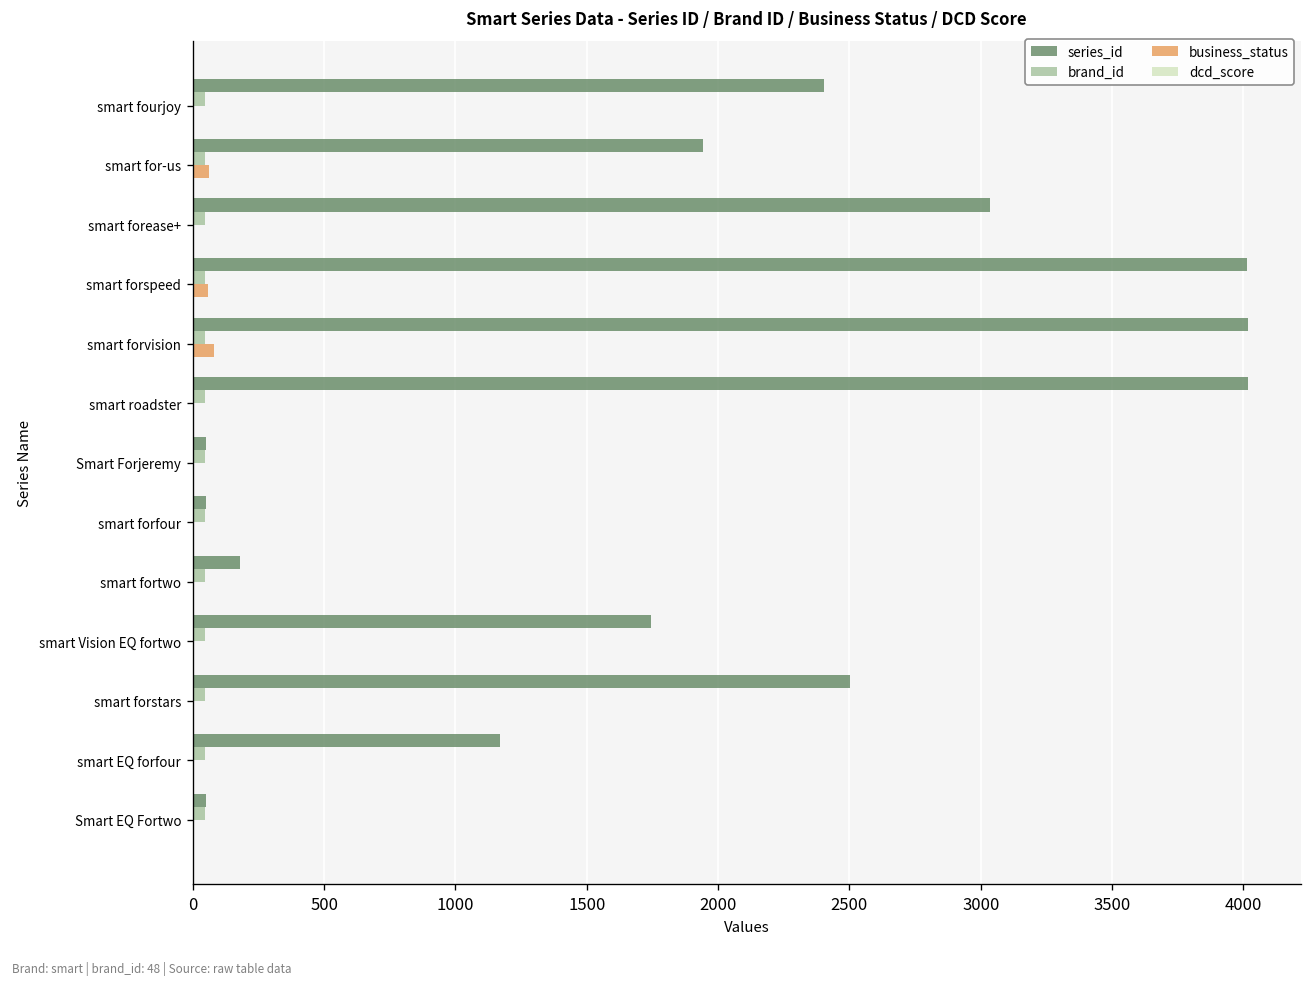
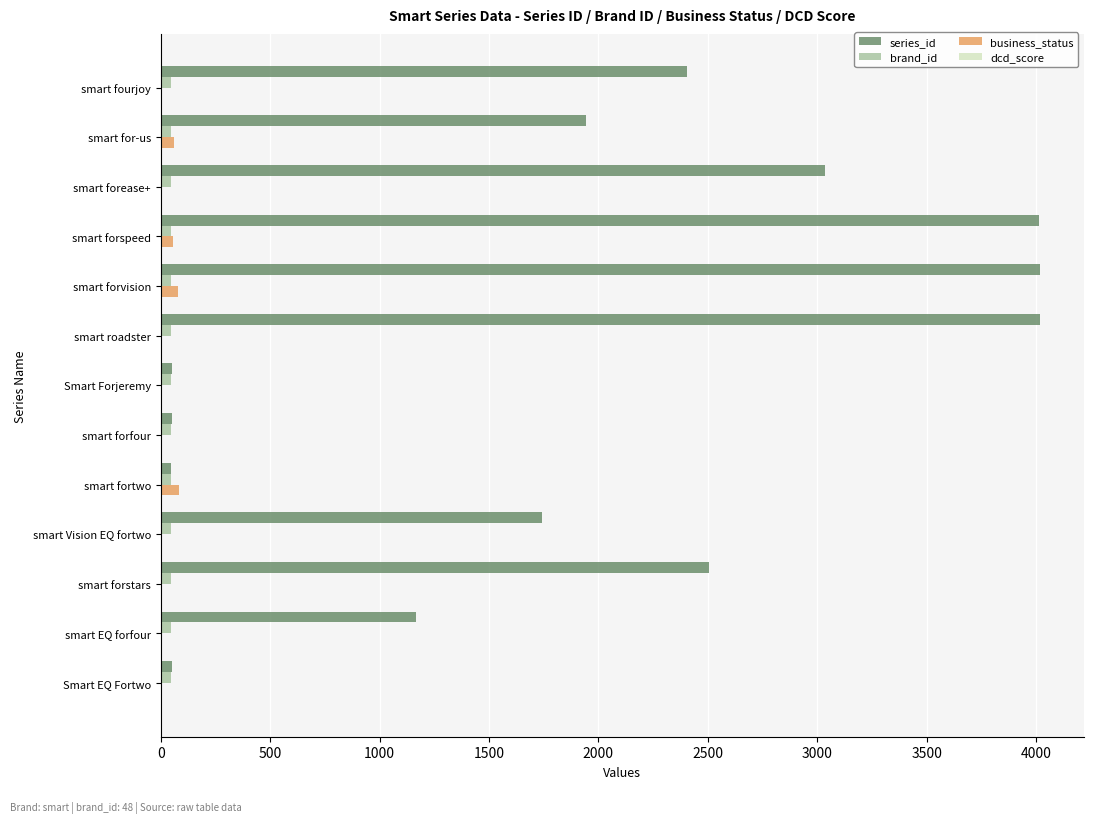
  {
    "series_id": {
      "smart fourjoy": 2410,
      "smart for-us": 1940,
      "smart forease+": 3040,
      "smart forspeed": 4020,
      "smart forvision": 4020,
      "smart roadster": 4020,
      "Smart Forjeremy": 50,
      "smart forfour": 50,
-     "smart fortwo": 180,
+     "smart fortwo": 50,
      "smart Vision EQ fortwo": 1740,
      "smart forstars": 2500,
      "smart EQ forfour": 1170,
      "Smart EQ Fortwo": 50
    },
    "brand_id": {
      "smart fourjoy": 50,
      "smart for-us": 50,
      "smart forease+": 50,
      "smart forspeed": 50,
      "smart forvision": 50,
      "smart roadster": 50,
      "Smart Forjeremy": 50,
      "smart forfour": 50,
      "smart fortwo": 50,
      "smart Vision EQ fortwo": 50,
      "smart forstars": 50,
      "smart EQ forfour": 50,
      "Smart EQ Fortwo": 50
    },
    "business_status": {
      "smart for-us": 60,
      "smart forspeed": 60,
      "smart forvision": 80,
-     "smart fortwo": 0
+     "smart fortwo": 80
    },
    "dcd_score": {
      "smart fourjoy": 0,
      "smart for-us": 0,
      "smart forease+": 0,
      "smart forspeed": 0,
      "smart forvision": 0,
      "smart roadster": 0,
      "Smart Forjeremy": 0,
      "smart forfour": 0,
      "smart fortwo": 0,
      "smart Vision EQ fortwo": 0,
      "smart forstars": 0,
      "smart EQ forfour": 0,
      "Smart EQ Fortwo": 0
    }
  }
